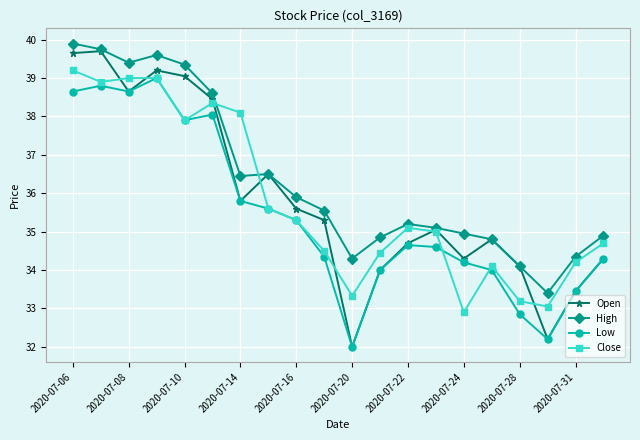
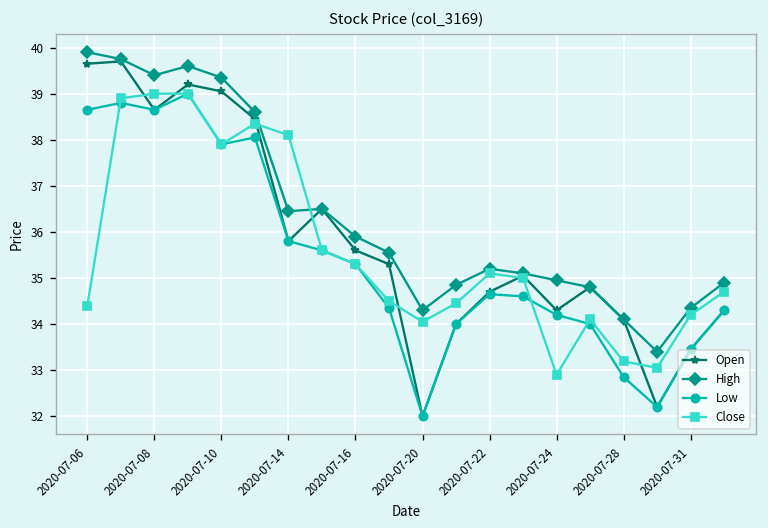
  {
    "Close": {
-     "2020-07-06": 39.2,
+     "2020-07-06": 34.4,
      "2020-07-08": 39.0,
      "2020-07-14": 38.1,
-     "2020-07-20": 33.3,
+     "2020-07-20": 34.1,
      "2020-07-22": 35.1,
      "2020-07-24": 32.9,
      "2020-07-28": 33.2,
      "2020-07-31": 34.2
    }
  }
